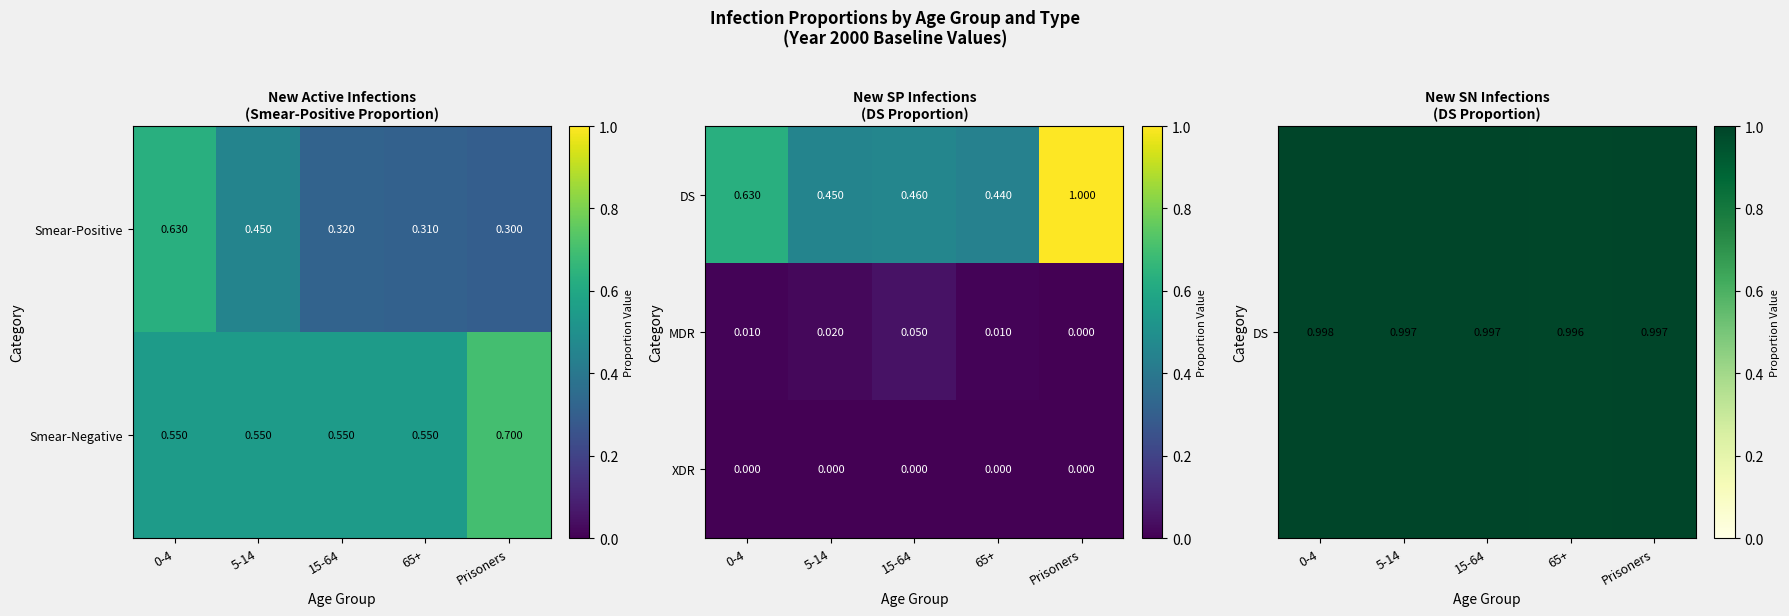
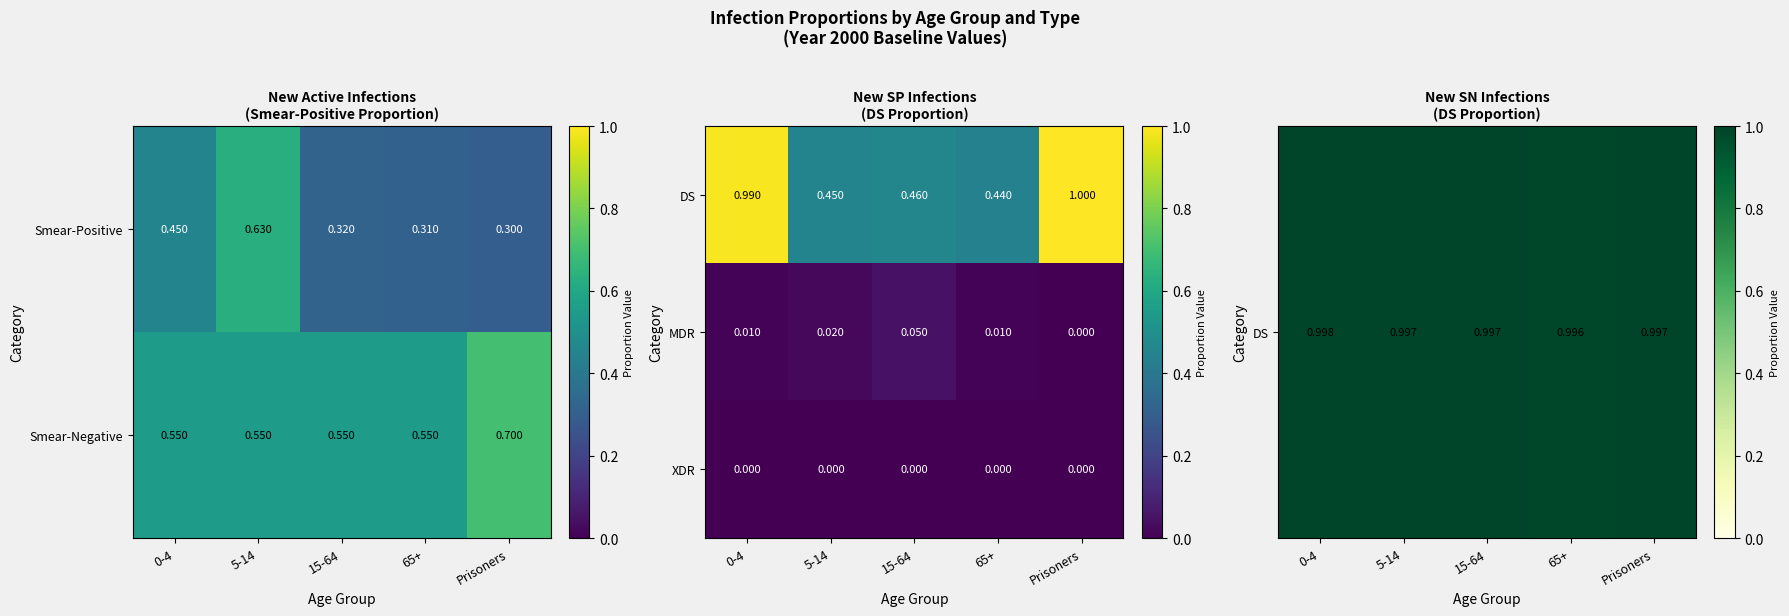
  {
    "New Active Infections (Smear-Positive Proportion)": {
      "Smear-Positive": {
-       "0-4": 0.630,
-       "5-14": 0.450,
+       "0-4": 0.450,
+       "5-14": 0.630,
        "15-64": 0.320,
        "65+": 0.310,
        "Prisoners": 0.300
      },
      "Smear-Negative": {
        "0-4": 0.550,
        "5-14": 0.550,
        "15-64": 0.550,
        "65+": 0.550,
        "Prisoners": 0.700
      }
    },
    "New SP Infections (DS Proportion)": {
      "DS": {
-       "0-4": 0.630,
+       "0-4": 0.990,
        "5-14": 0.450,
        "15-64": 0.460,
        "65+": 0.440,
        "Prisoners": 1.000
      },
      "MDR": {
        "0-4": 0.010,
        "5-14": 0.020,
        "15-64": 0.050,
        "65+": 0.010,
        "Prisoners": 0.000
      },
      "XDR": {
        "0-4": 0.000,
        "5-14": 0.000,
        "15-64": 0.000,
        "65+": 0.000,
        "Prisoners": 0.000
      }
    },
    "New SN Infections (DS Proportion)": {
      "DS": {
        "0-4": 0.998,
        "5-14": 0.997,
        "15-64": 0.997,
        "65+": 0.996,
        "Prisoners": 0.997
      }
    }
  }
